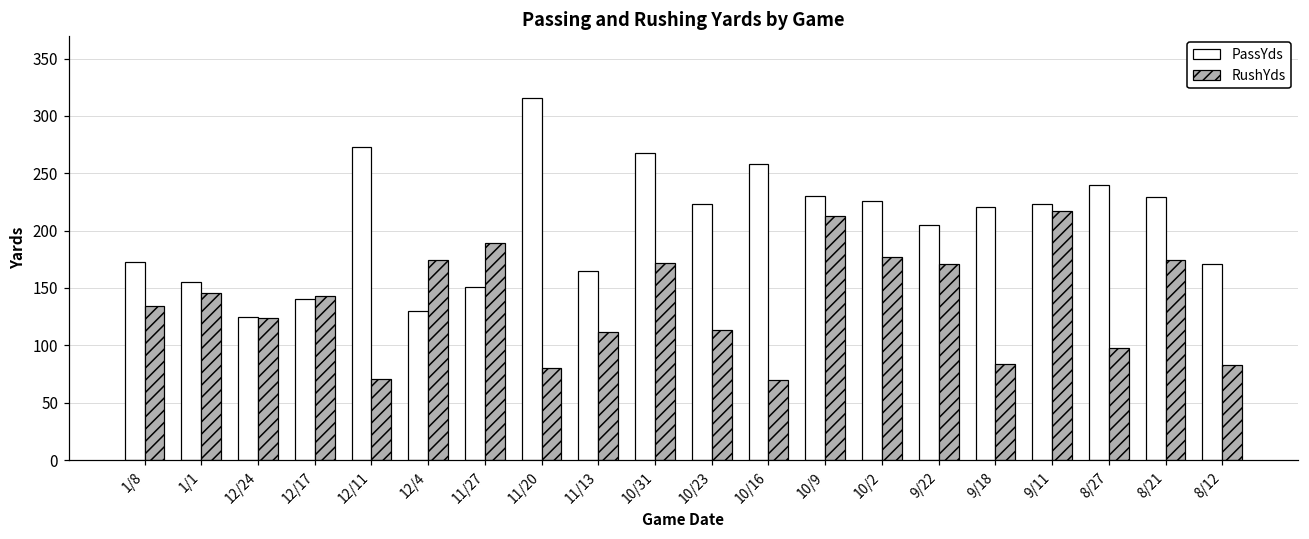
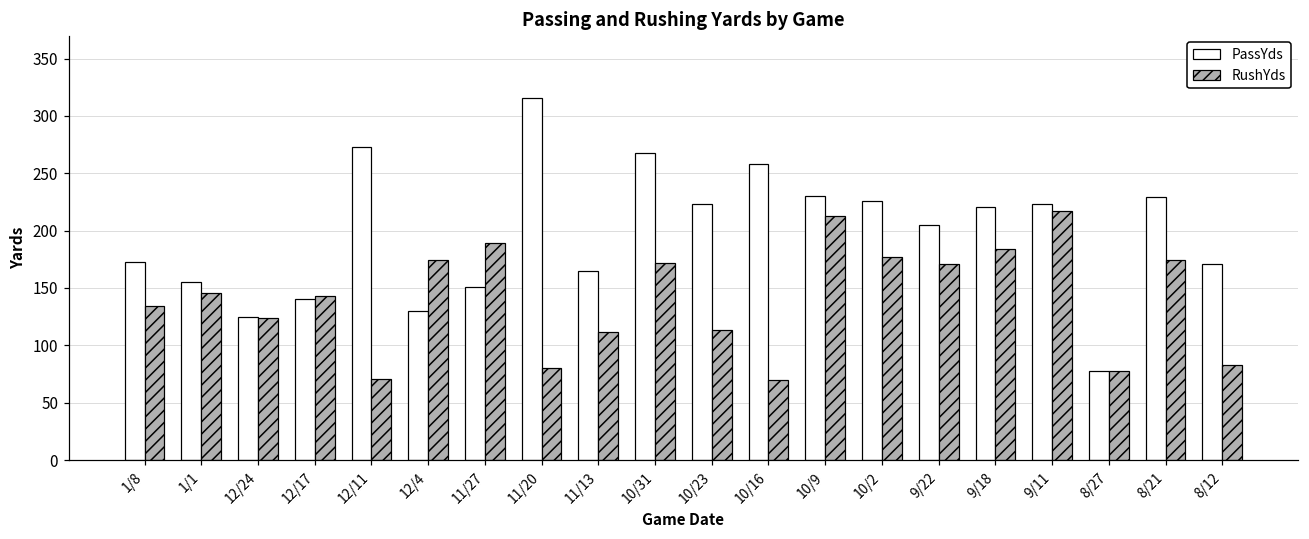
  {
    "PassYds": {
      "1/8": 173,
      "1/1": 155,
      "12/24": 125,
      "12/17": 140,
      "12/11": 273,
      "12/4": 130,
      "11/27": 151,
      "11/20": 316,
      "11/13": 165,
      "10/31": 268,
      "10/23": 223,
      "10/16": 258,
      "10/9": 230,
      "10/2": 226,
      "9/22": 205,
      "9/18": 221,
      "9/11": 223,
-     "8/27": 240,
+     "8/27": 78,
      "8/21": 229,
      "8/12": 171
    },
    "RushYds": {
      "1/8": 134,
      "1/1": 146,
      "12/24": 124,
      "12/17": 143,
      "12/11": 71,
      "12/4": 174,
      "11/27": 189,
      "11/20": 80,
      "11/13": 112,
      "10/31": 172,
      "10/23": 113,
      "10/16": 70,
      "10/9": 213,
      "10/2": 177,
      "9/22": 171,
-     "9/18": 84,
+     "9/18": 184,
      "9/11": 217,
-     "8/27": 98,
+     "8/27": 78,
      "8/21": 174,
      "8/12": 83
    }
  }
